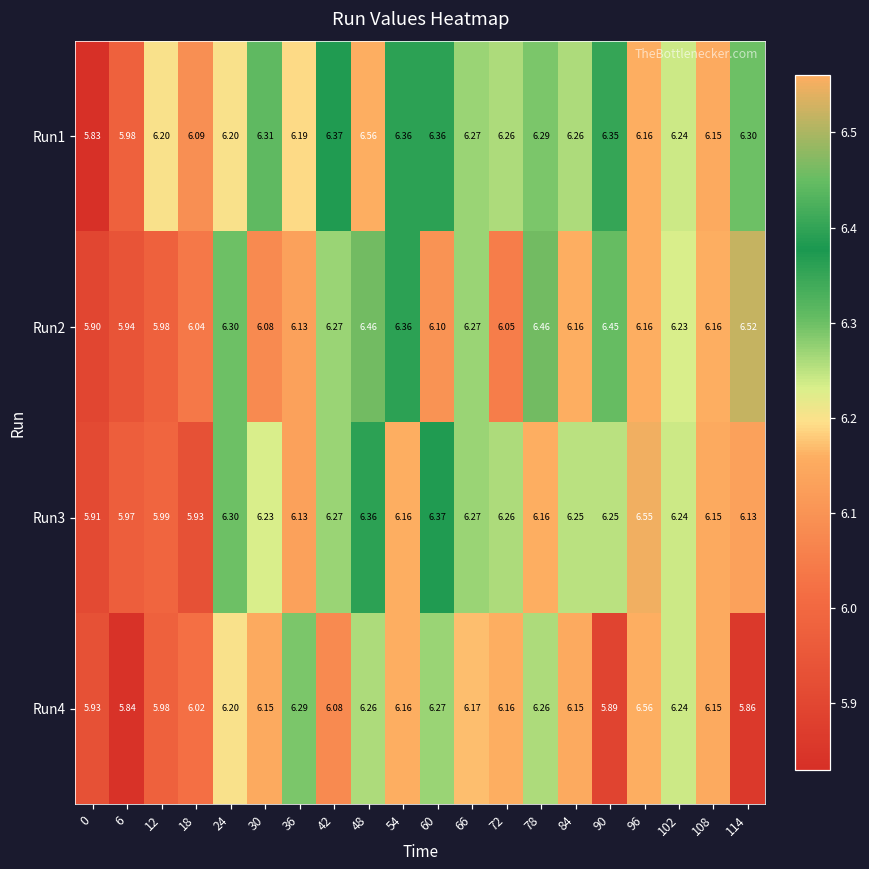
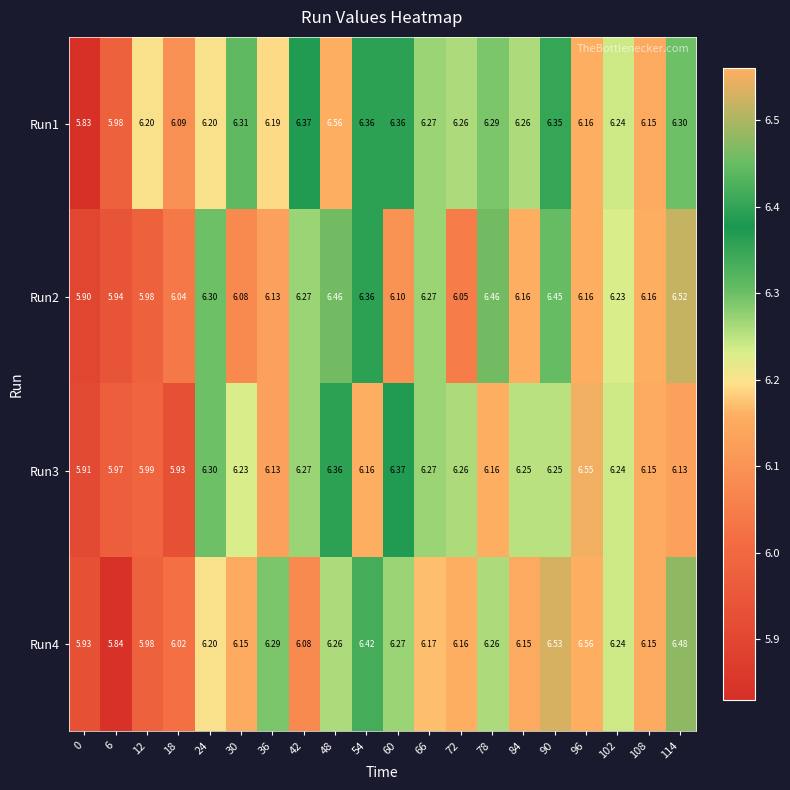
  {
    "Run1": {
      "0": 5.83,
      "6": 5.98,
      "12": 6.20,
      "18": 6.09,
      "24": 6.20,
      "30": 6.31,
      "36": 6.19,
      "42": 6.37,
      "48": 6.56,
      "54": 6.36,
      "60": 6.36,
      "66": 6.27,
      "72": 6.26,
      "78": 6.29,
      "84": 6.26,
      "90": 6.35,
      "96": 6.16,
      "102": 6.24,
      "114": 6.30
    },
    "Run2": {
      "0": 5.90,
      "6": 5.94,
      "12": 5.98,
      "18": 6.04,
      "24": 6.30,
      "30": 6.08,
      "36": 6.13,
      "42": 6.27,
      "48": 6.46,
      "54": 6.36,
      "60": 6.10,
      "66": 6.27,
      "72": 6.05,
      "78": 6.46,
      "84": 6.16,
      "90": 6.45,
      "96": 6.16,
      "102": 6.23,
      "108": 6.16,
      "114": 6.52
    },
    "Run3": {
      "0": 5.91,
      "6": 5.97,
      "12": 5.99,
      "18": 5.93,
      "24": 6.30,
      "30": 6.23,
      "36": 6.13,
      "42": 6.27,
      "48": 6.36,
      "54": 6.16,
      "60": 6.37,
      "66": 6.27,
      "72": 6.26,
      "78": 6.16,
      "84": 6.25,
      "90": 6.25,
      "96": 6.55,
      "102": 6.24,
      "108": 6.15,
      "114": 6.13
    },
    "Run4": {
      "0": 5.93,
      "6": 5.84,
      "12": 5.98,
      "18": 6.02,
      "24": 6.20,
      "30": 6.15,
      "36": 6.29,
      "42": 6.08,
      "48": 6.26,
-     "54": 6.16,
+     "54": 6.42,
      "60": 6.27,
      "66": 6.17,
      "72": 6.16,
      "78": 6.26,
      "84": 6.15,
-     "90": 5.89,
+     "90": 6.53,
      "96": 6.56,
      "102": 6.24,
      "108": 6.15,
-     "114": 5.86
+     "114": 6.48
    }
  }
